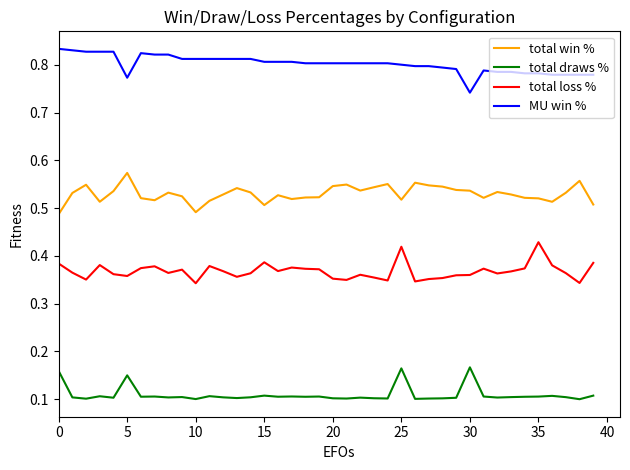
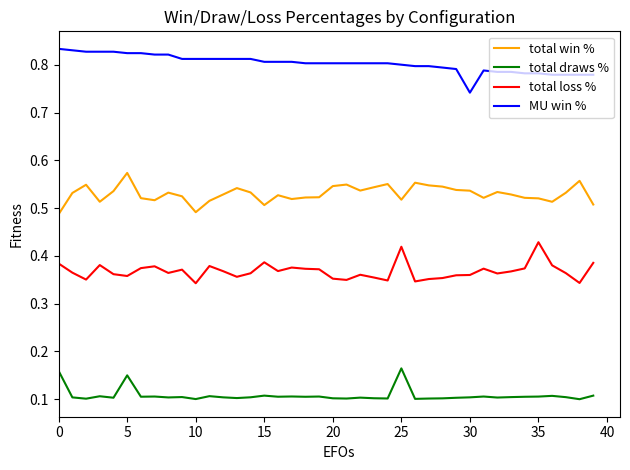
  {
    "total win %": {
      "0": 0.49,
      "5": 0.57,
      "10": 0.49,
      "15": 0.51,
      "20": 0.55,
      "25": 0.52,
      "30": 0.54,
      "35": 0.52
    },
    "total draws %": {
      "0": 0.16,
      "5": 0.15,
      "10": 0.10,
      "15": 0.11,
      "20": 0.10,
      "25": 0.16,
-     "30": 0.17,
+     "30": 0.10,
      "35": 0.11
    },
    "total loss %": {
      "0": 0.38,
      "5": 0.36,
      "10": 0.34,
      "15": 0.39,
      "20": 0.35,
      "25": 0.42,
      "30": 0.36,
      "35": 0.43
    },
    "MU win %": {
      "0": 0.83,
-     "5": 0.77,
+     "5": 0.82,
      "10": 0.81,
      "15": 0.81,
      "20": 0.80,
      "25": 0.80,
      "30": 0.74
    }
  }
